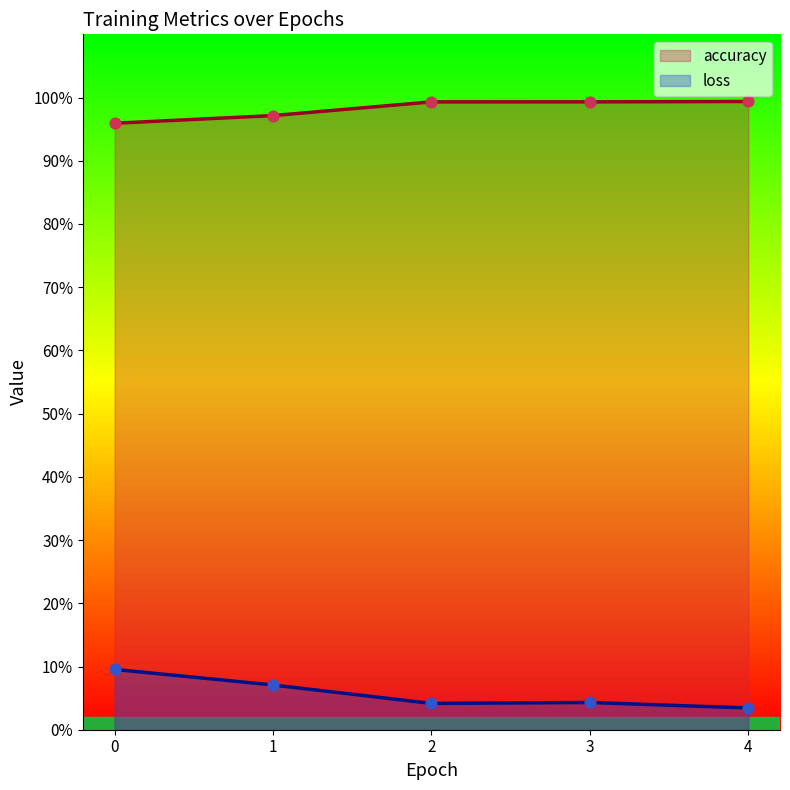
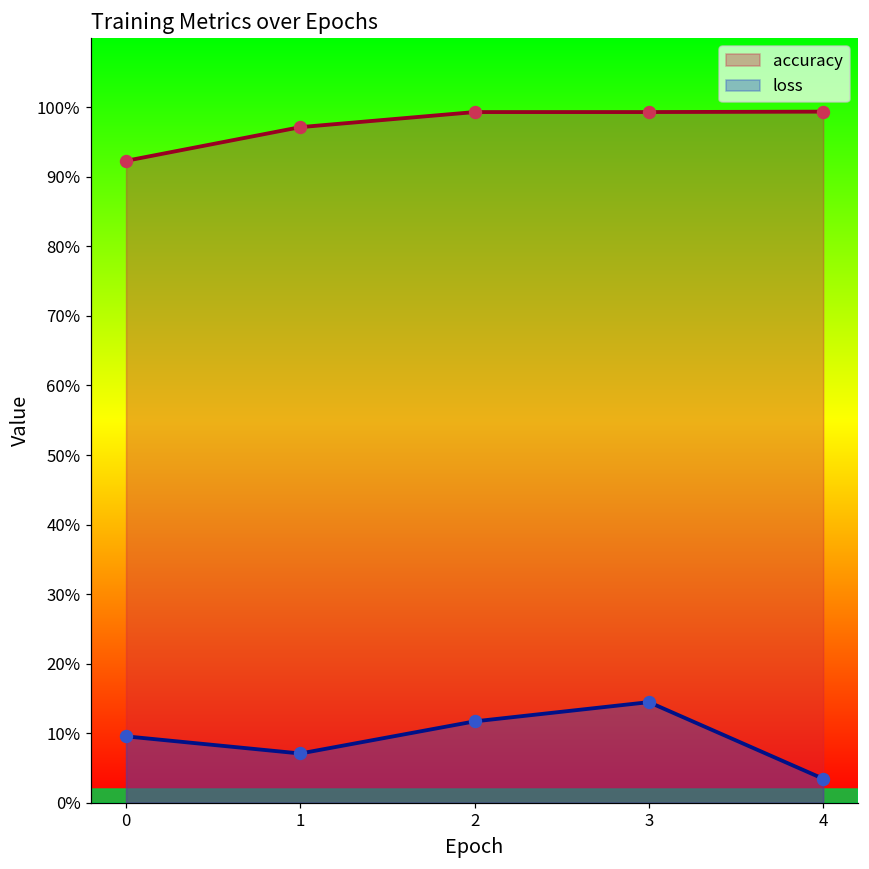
  {
    "accuracy": {
-     "0": "96%",
+     "0": "92%",
      "1": "97%",
      "2": "99%",
      "3": "99%",
      "4": "99%"
    },
    "loss": {
      "0": "10%",
      "1": "7%",
-     "2": "4%",
-     "3": "4%",
+     "2": "12%",
+     "3": "14%",
      "4": "3%"
    }
  }
